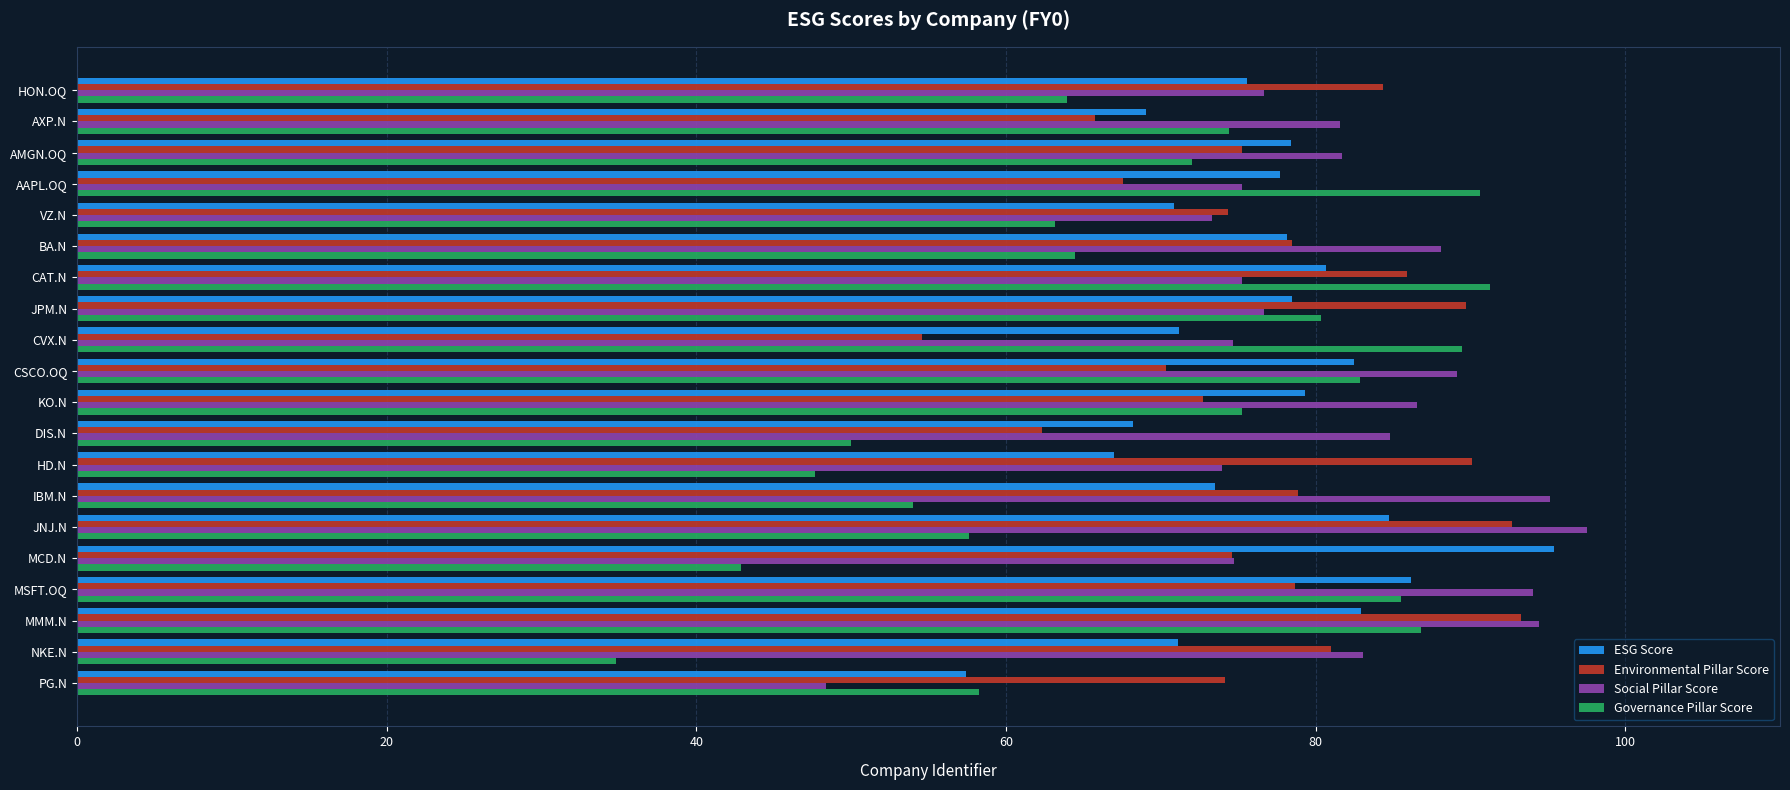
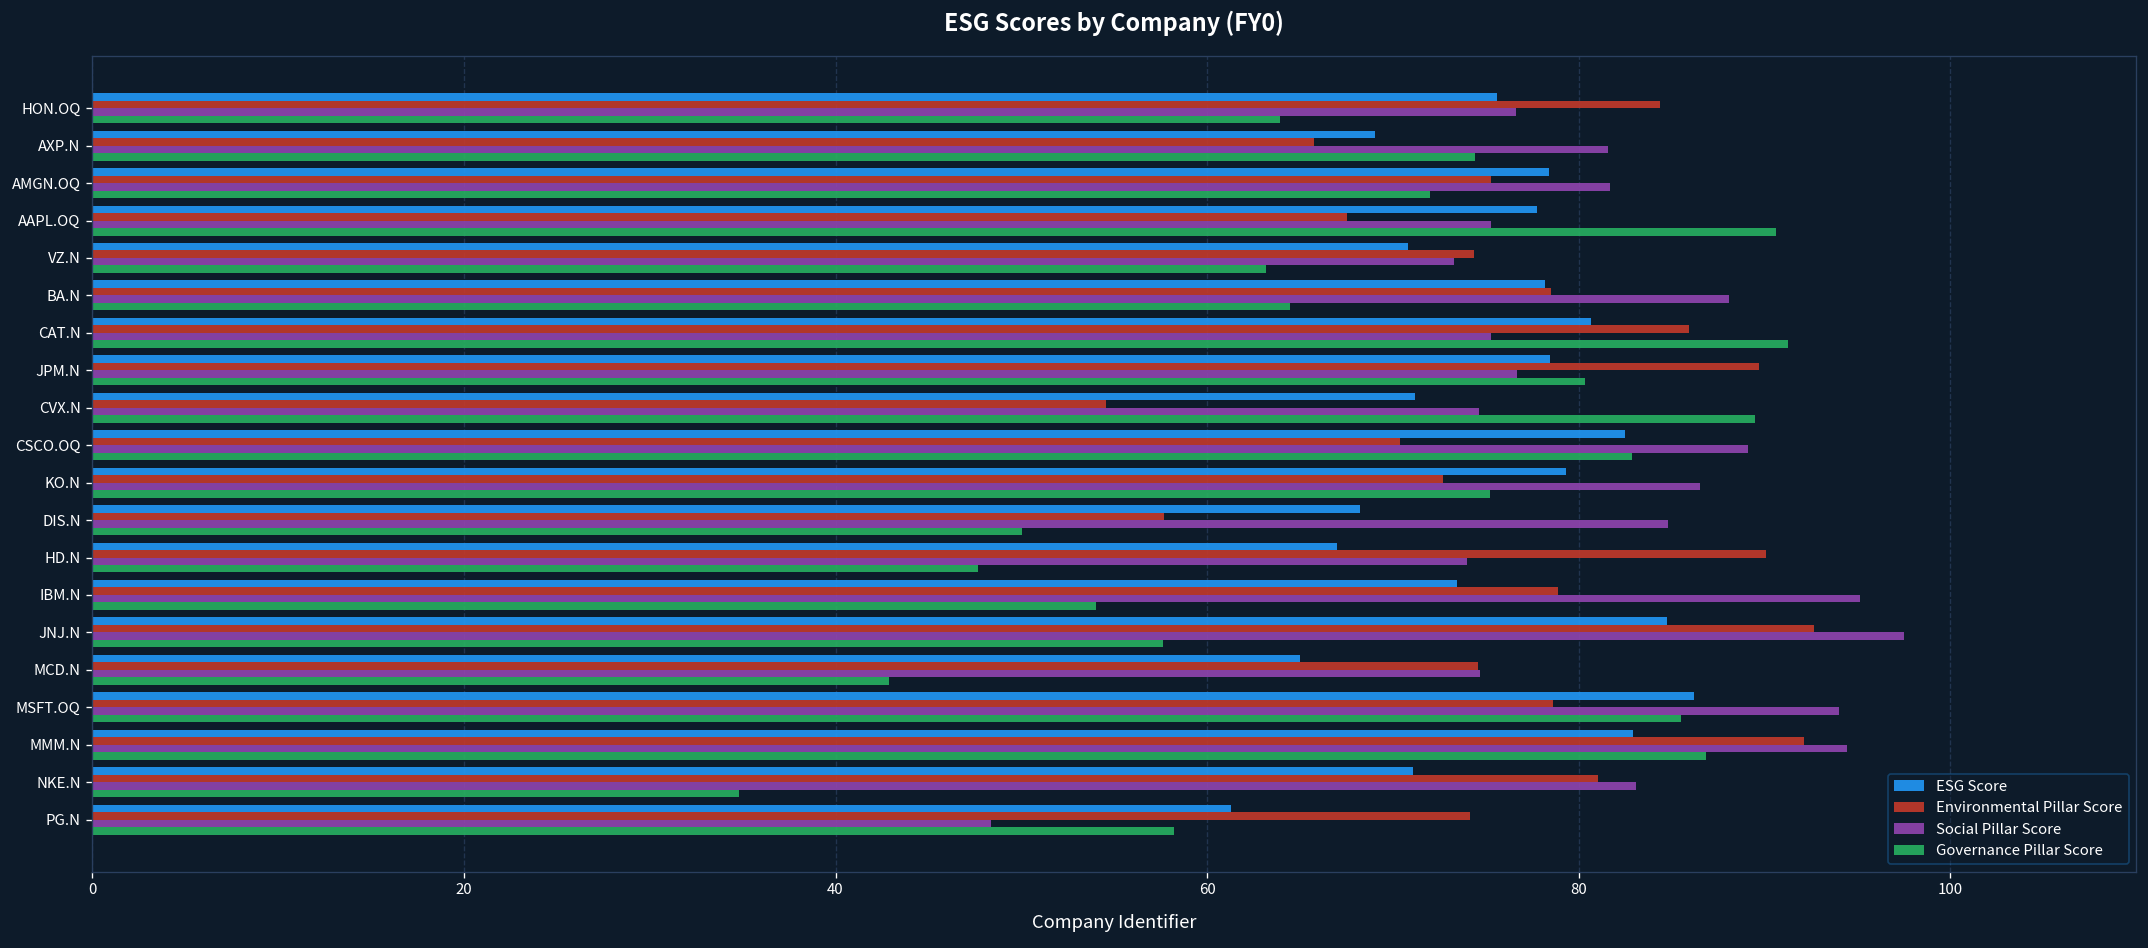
  {
    "ESG Score": {
      "HON.OQ": 75.6,
      "AXP.N": 69.1,
      "AMGN.OQ": 78.4,
      "AAPL.OQ": 77.7,
      "VZ.N": 70.8,
      "BA.N": 78.2,
      "CAT.N": 80.6,
      "JPM.N": 78.5,
      "CVX.N": 71.2,
      "CSCO.OQ": 82.5,
      "KO.N": 79.3,
      "DIS.N": 68.2,
      "HD.N": 67.0,
      "IBM.N": 73.5,
      "JNJ.N": 84.8,
-     "MCD.N": 95.4,
+     "MCD.N": 65.0,
      "MSFT.OQ": 86.2,
      "MMM.N": 82.9,
      "NKE.N": 71.1,
-     "PG.N": 57.4
+     "PG.N": 61.3
    },
    "Environmental Pillar Score": {
      "HON.OQ": 84.4,
      "AXP.N": 65.7,
      "AMGN.OQ": 75.3,
      "AAPL.OQ": 67.5,
      "VZ.N": 74.4,
      "BA.N": 78.5,
      "CAT.N": 85.9,
      "JPM.N": 89.7,
      "CVX.N": 54.6,
      "CSCO.OQ": 70.4,
      "KO.N": 72.7,
-     "DIS.N": 62.3,
+     "DIS.N": 57.7,
      "HD.N": 90.1,
      "IBM.N": 78.9,
      "JNJ.N": 92.7,
      "MCD.N": 74.6,
      "MSFT.OQ": 78.6,
-     "MMM.N": 93.2,
+     "MMM.N": 92.1,
      "NKE.N": 81.0,
      "PG.N": 74.2
    },
    "Social Pillar Score": {
      "HON.OQ": 76.7,
      "AXP.N": 81.6,
      "AMGN.OQ": 81.7,
      "AAPL.OQ": 75.3,
      "VZ.N": 73.3,
      "BA.N": 88.1,
      "CAT.N": 75.3,
      "JPM.N": 76.7,
      "CVX.N": 74.6,
      "CSCO.OQ": 89.1,
      "KO.N": 86.5,
      "DIS.N": 84.8,
      "HD.N": 74.0,
      "IBM.N": 95.1,
      "JNJ.N": 97.5,
      "MCD.N": 74.7,
      "MSFT.OQ": 94.0,
      "MMM.N": 94.4,
      "NKE.N": 83.1,
      "PG.N": 48.4
    },
    "Governance Pillar Score": {
      "HON.OQ": 63.9,
      "AXP.N": 74.4,
      "AMGN.OQ": 72.0,
      "AAPL.OQ": 90.6,
      "VZ.N": 63.1,
      "BA.N": 64.5,
      "CAT.N": 91.3,
      "JPM.N": 80.4,
      "CVX.N": 89.5,
      "CSCO.OQ": 82.9,
      "KO.N": 75.2,
      "DIS.N": 50.0,
      "HD.N": 47.6,
      "IBM.N": 54.0,
      "JNJ.N": 57.6,
      "MCD.N": 42.9,
      "MSFT.OQ": 85.5,
      "MMM.N": 86.8,
      "NKE.N": 34.8,
      "PG.N": 58.2
    }
  }
